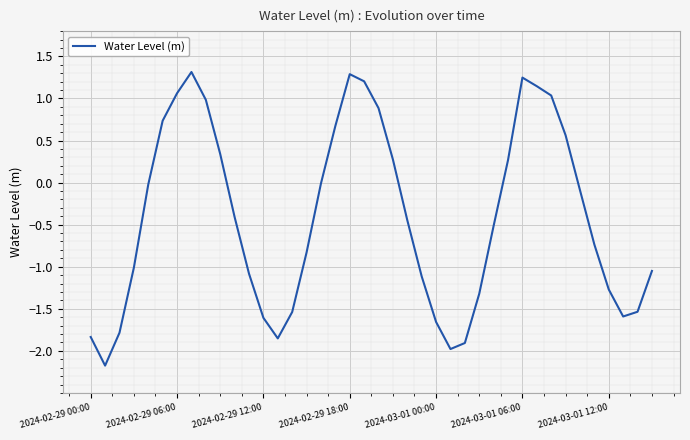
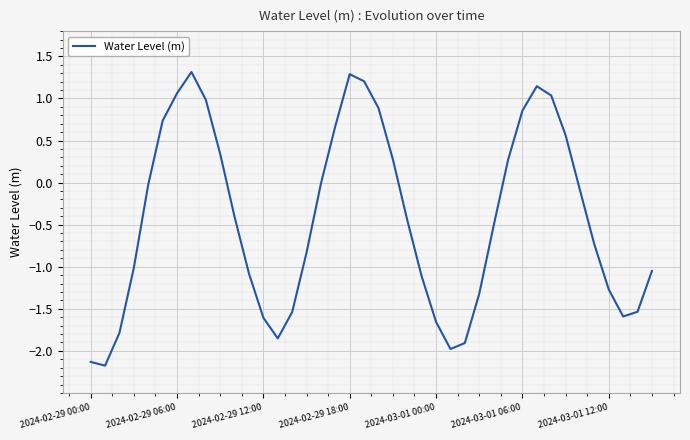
  {
-   "2024-02-29 00:00": -1.8,
+   "2024-02-29 00:00": -2.1,
    "2024-02-29 06:00": 1.1,
    "2024-02-29 12:00": -1.6,
    "2024-02-29 18:00": 1.3,
    "2024-03-01 00:00": -1.7,
-   "2024-03-01 06:00": 1.2,
+   "2024-03-01 06:00": 0.9,
    "2024-03-01 12:00": -1.3
  }
